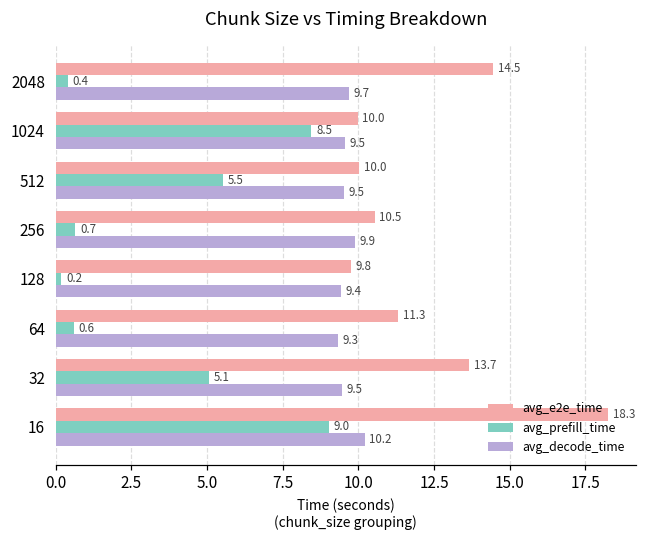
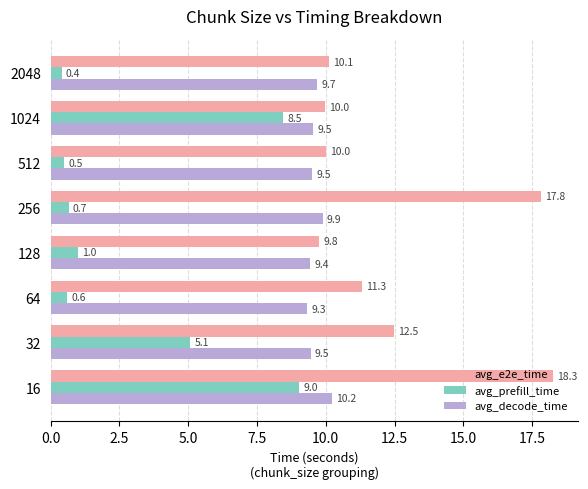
  {
    "avg_e2e_time": {
-     "2048": 14.5,
+     "2048": 10.1,
      "1024": 10.0,
      "512": 10.0,
-     "256": 10.5,
+     "256": 17.8,
      "128": 9.8,
      "64": 11.3,
-     "32": 13.7,
+     "32": 12.5,
      "16": 18.3
    },
    "avg_prefill_time": {
      "2048": 0.4,
      "1024": 8.5,
-     "512": 5.5,
+     "512": 0.5,
      "256": 0.7,
-     "128": 0.2,
+     "128": 1.0,
      "64": 0.6,
      "32": 5.1,
      "16": 9.0
    },
    "avg_decode_time": {
      "2048": 9.7,
      "1024": 9.5,
      "512": 9.5,
      "256": 9.9,
      "128": 9.4,
      "64": 9.3,
      "32": 9.5,
      "16": 10.2
    }
  }
